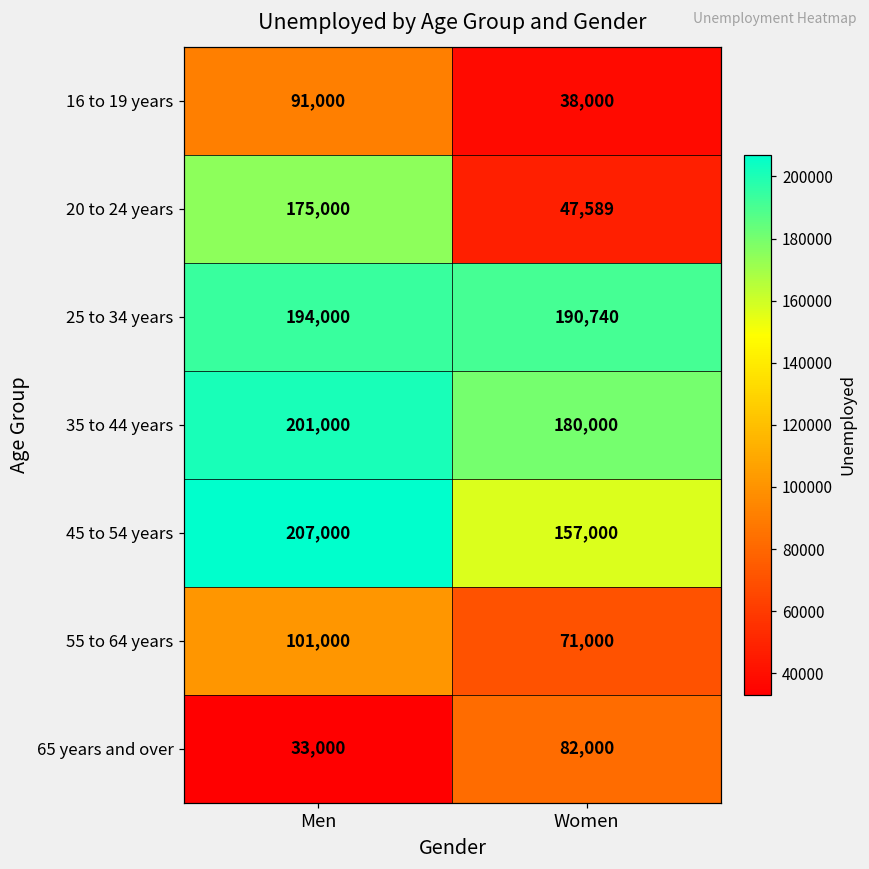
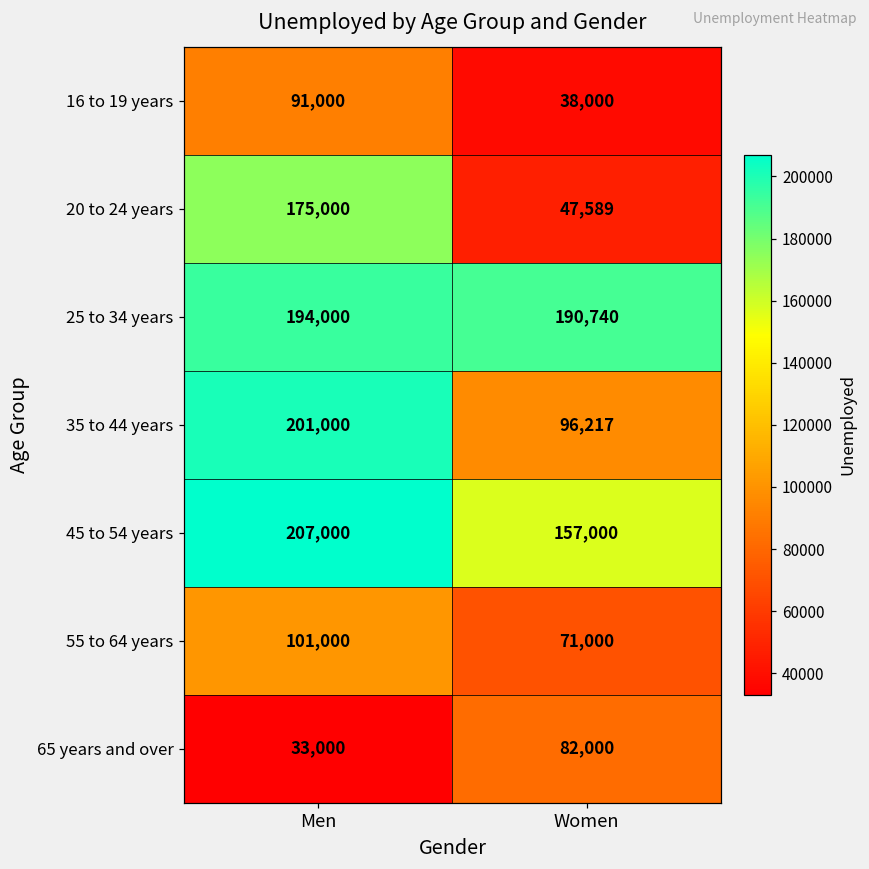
  {
    "16 to 19 years": {
      "Men": "91,000",
      "Women": "38,000"
    },
    "20 to 24 years": {
      "Men": "175,000",
      "Women": "47,589"
    },
    "25 to 34 years": {
      "Men": "194,000",
      "Women": "190,740"
    },
    "35 to 44 years": {
      "Men": "201,000",
-     "Women": "180,000"
+     "Women": "96,217"
    },
    "45 to 54 years": {
      "Men": "207,000",
      "Women": "157,000"
    },
    "55 to 64 years": {
      "Men": "101,000",
      "Women": "71,000"
    },
    "65 years and over": {
      "Men": "33,000",
      "Women": "82,000"
    }
  }
